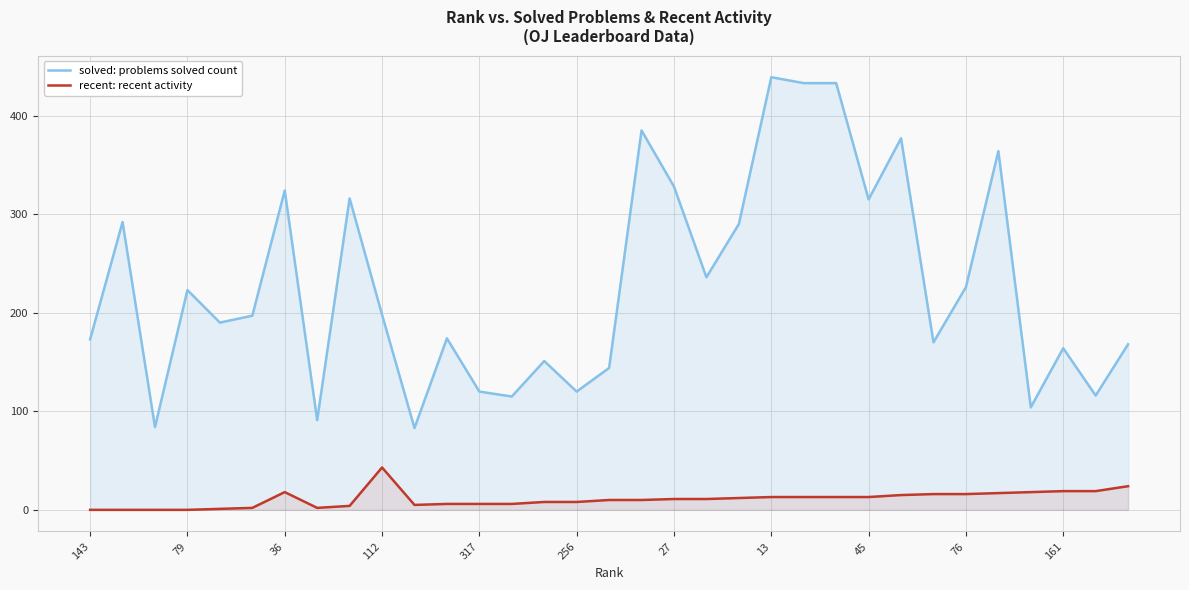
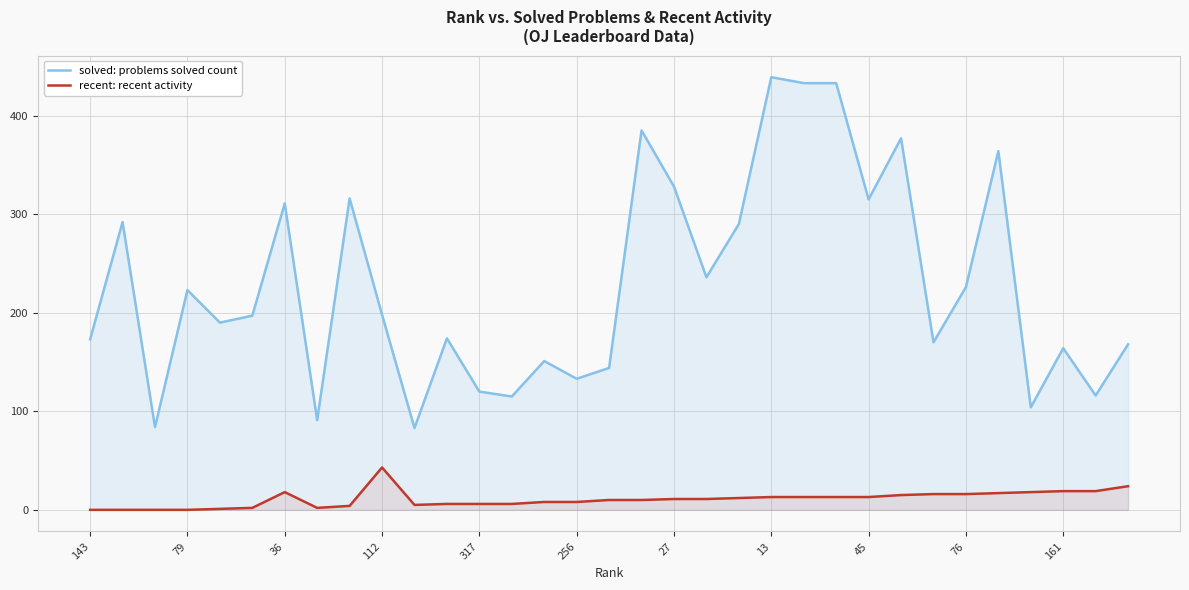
  {
    "solved: problems solved count": {
      "143": 170,
      "79": 220,
-     "36": 320,
+     "36": 310,
      "112": 200,
      "317": 120,
-     "256": 120,
+     "256": 130,
      "27": 330,
      "13": 440,
      "45": 320,
      "76": 230,
      "161": 160
    },
    "recent: recent activity": {
      "143": 0,
      "79": 0,
      "36": 20,
      "112": 40,
      "317": 10,
      "256": 10,
      "27": 10,
      "13": 10,
      "45": 10,
      "76": 20,
      "161": 20
    }
  }
